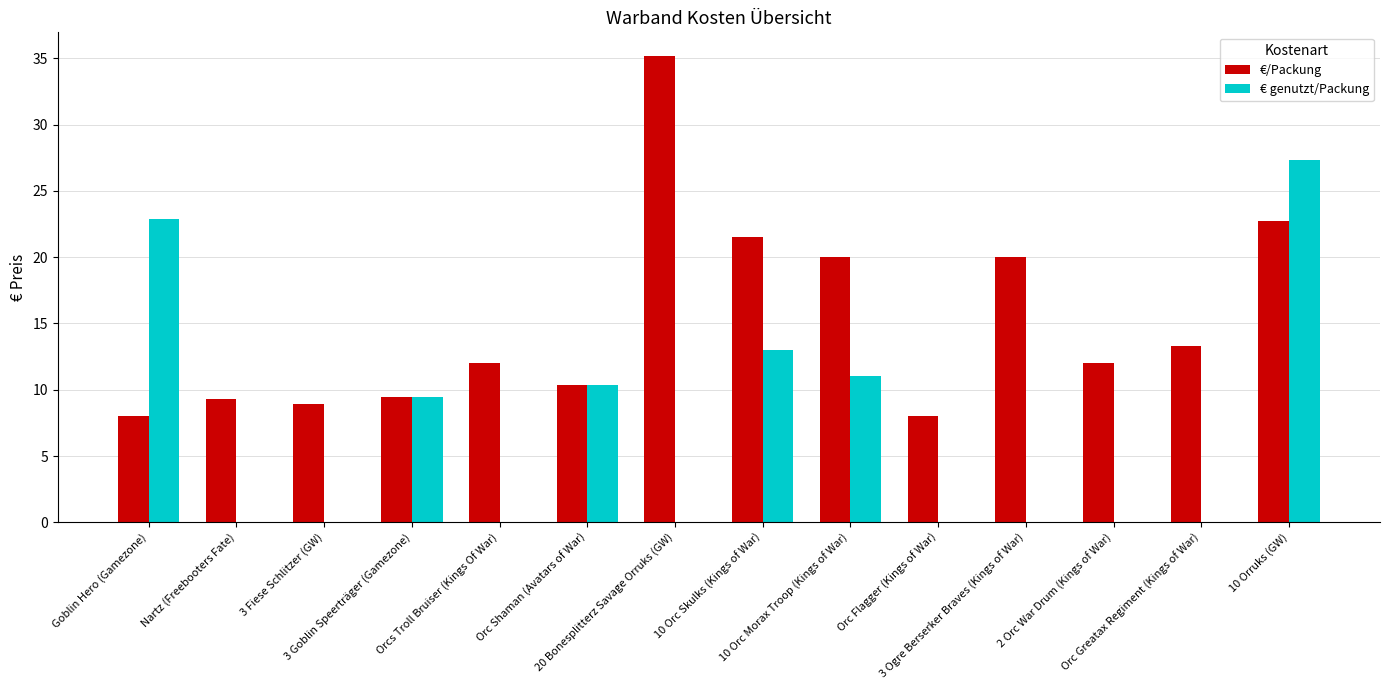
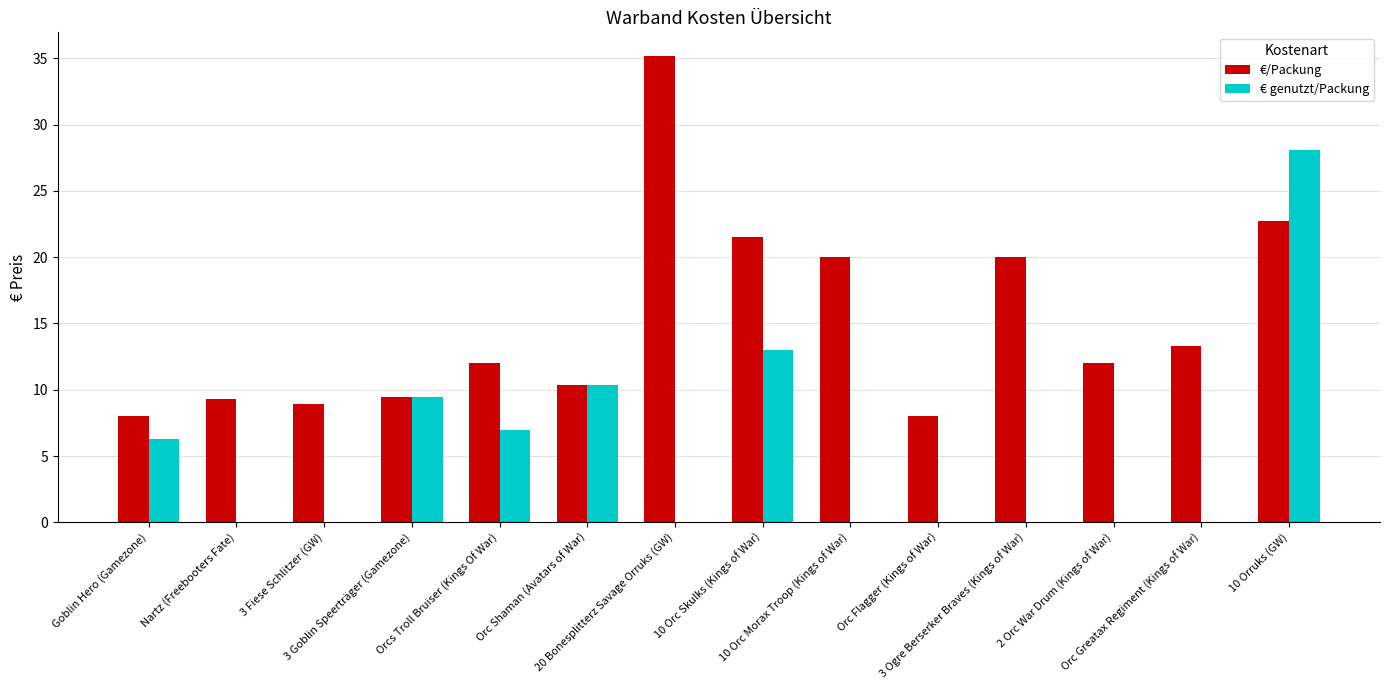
  {
    "€/Packung": {
      "Goblin Hero (Gamezone)": 8.0,
      "Nartz (Freebooters Fate)": 9.3,
      "3 Fiese Schlitzer (GW)": 9.0,
      "3 Goblin Speerträger (Gamezone)": 9.5,
      "Orcs Troll Bruiser (Kings Of War)": 12.0,
      "Orc Shaman (Avatars of War)": 10.4,
      "20 Bonesplitterz Savage Orruks (GW)": 35.2,
      "10 Orc Skulks (Kings of War)": 21.5,
      "10 Orc Morax Troop (Kings of War)": 20.0,
      "Orc Flagger (Kings of War)": 8.0,
      "3 Ogre Berserker Braves (Kings of War)": 20.0,
      "2 Orc War Drum (Kings of War)": 12.0,
      "Orc Greatax Regiment (Kings of War)": 13.3,
      "10 Orruks (GW)": 22.8
    },
    "€ genutzt/Packung": {
-     "Goblin Hero (Gamezone)": 22.9,
+     "Goblin Hero (Gamezone)": 6.3,
      "Nartz (Freebooters Fate)": 0.0,
      "3 Fiese Schlitzer (GW)": 0.0,
      "3 Goblin Speerträger (Gamezone)": 9.5,
-     "Orcs Troll Bruiser (Kings Of War)": 0,
+     "Orcs Troll Bruiser (Kings Of War)": 7,
      "Orc Shaman (Avatars of War)": 10.4,
      "20 Bonesplitterz Savage Orruks (GW)": 0.0,
      "10 Orc Skulks (Kings of War)": 13.0,
-     "10 Orc Morax Troop (Kings of War)": 11,
+     "10 Orc Morax Troop (Kings of War)": 0,
      "Orc Flagger (Kings of War)": 0.0,
      "3 Ogre Berserker Braves (Kings of War)": 0.0,
      "2 Orc War Drum (Kings of War)": 0.0,
      "Orc Greatax Regiment (Kings of War)": 0.0,
-     "10 Orruks (GW)": 27.3
+     "10 Orruks (GW)": 28.1
    }
  }
